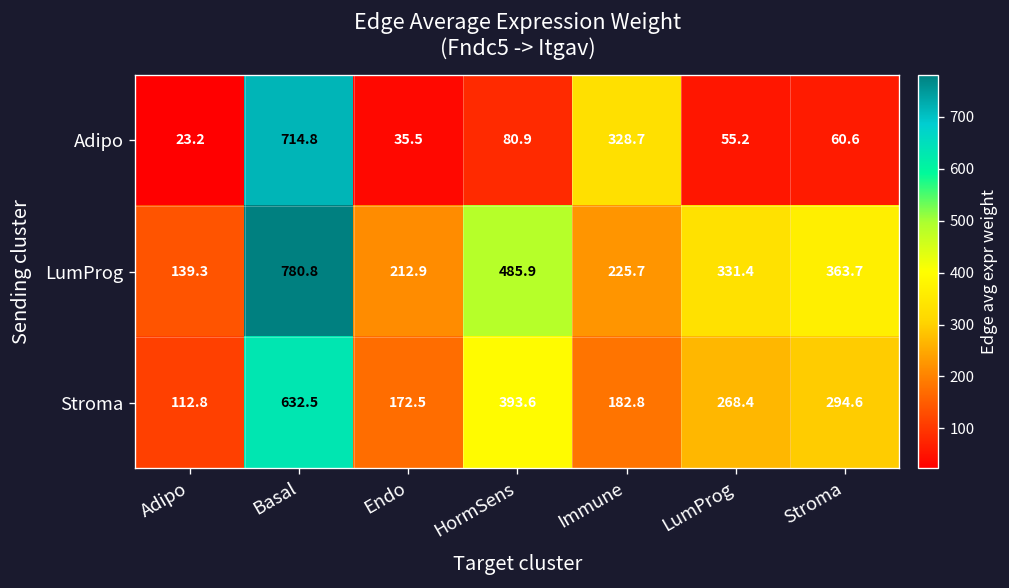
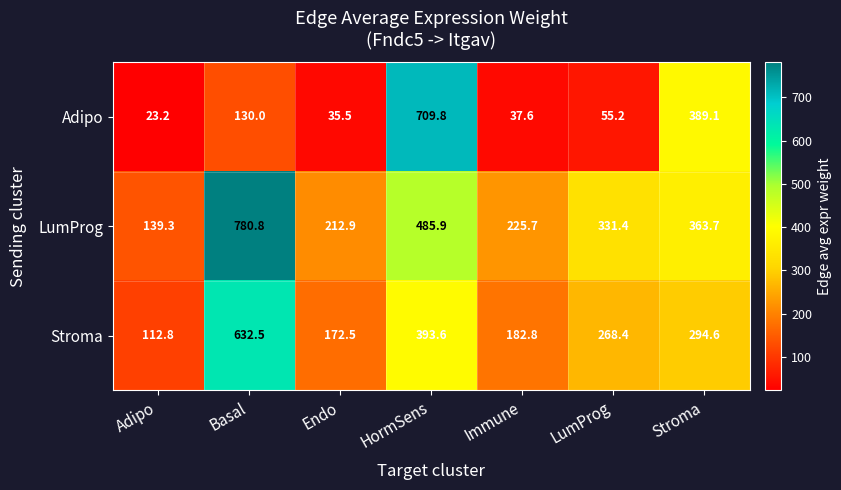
  {
    "Adipo": {
      "Adipo": 23.2,
-     "Basal": 714.8,
+     "Basal": 130.0,
      "Endo": 35.5,
-     "HormSens": 80.9,
-     "Immune": 328.7,
+     "HormSens": 709.8,
+     "Immune": 37.6,
      "LumProg": 55.2,
-     "Stroma": 60.6
+     "Stroma": 389.1
    },
    "LumProg": {
      "Adipo": 139.3,
      "Basal": 780.8,
      "Endo": 212.9,
      "HormSens": 485.9,
      "Immune": 225.7,
      "LumProg": 331.4,
      "Stroma": 363.7
    },
    "Stroma": {
      "Adipo": 112.8,
      "Basal": 632.5,
      "Endo": 172.5,
      "HormSens": 393.6,
      "Immune": 182.8,
      "LumProg": 268.4,
      "Stroma": 294.6
    }
  }
